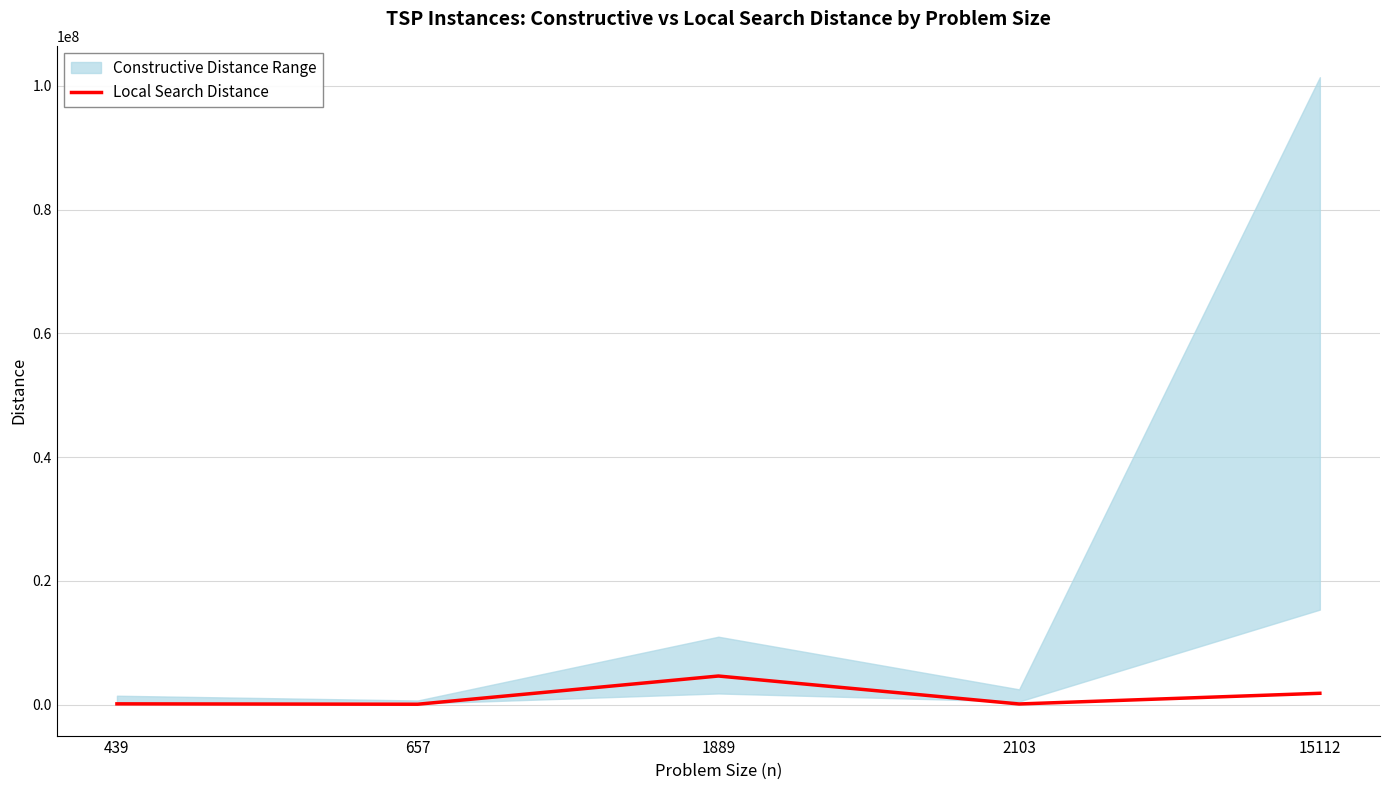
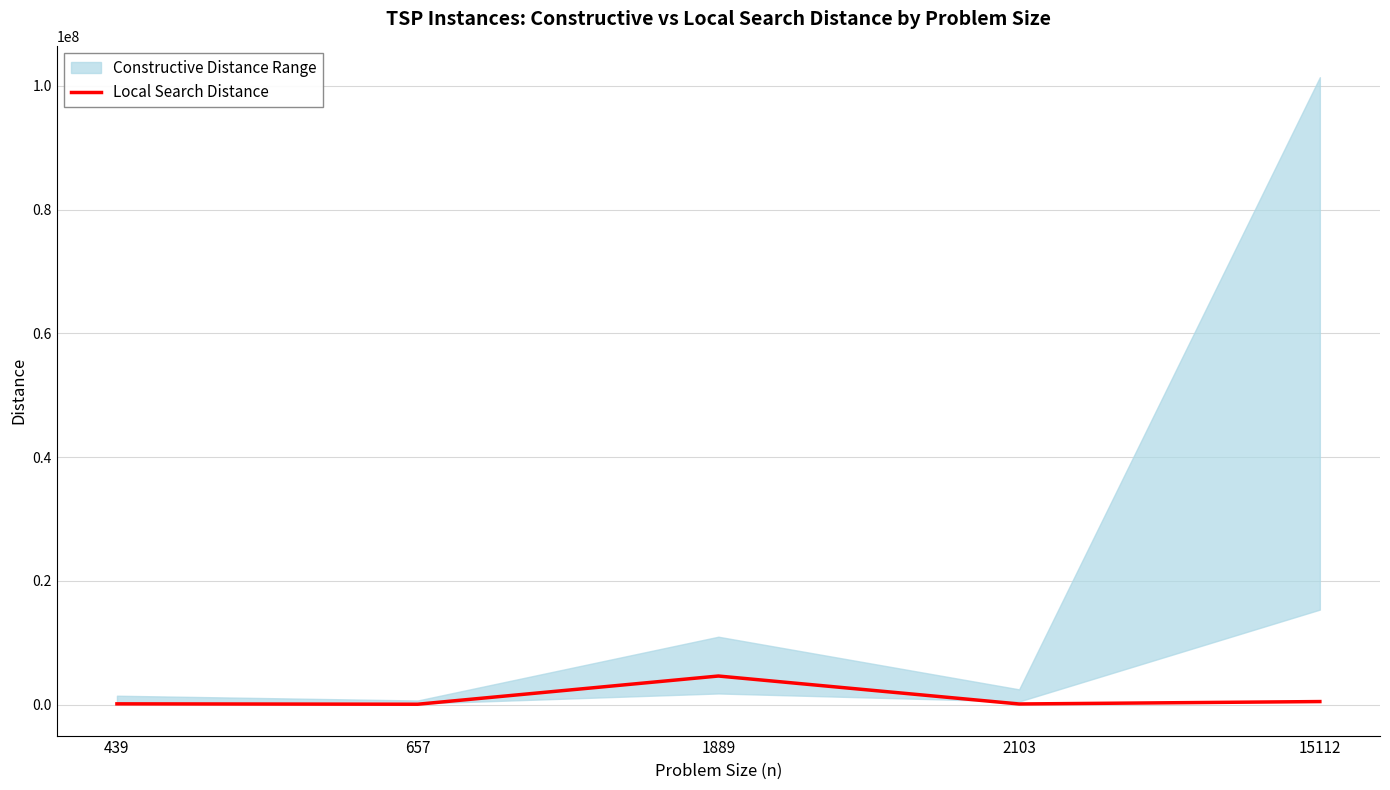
  {
    "Local Search Distance": {
      "439": 0,
      "657": 0,
      "1889": 5000000,
      "2103": 0,
-     "15112": 2000000
+     "15112": 0
    }
  }
